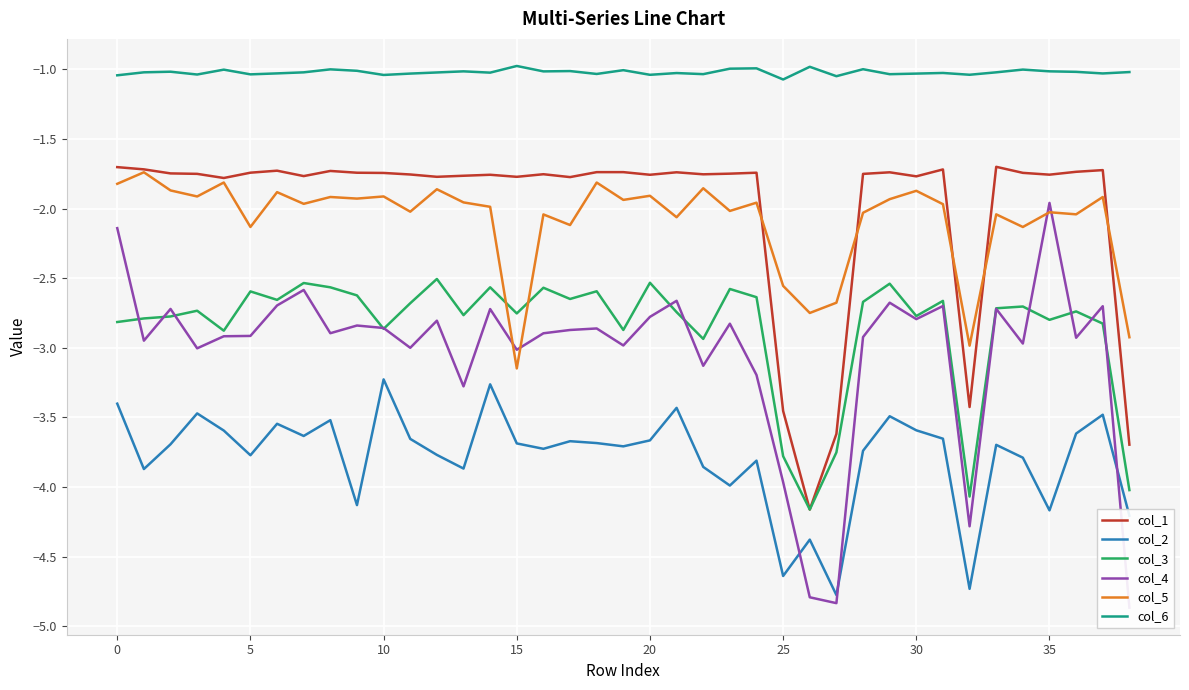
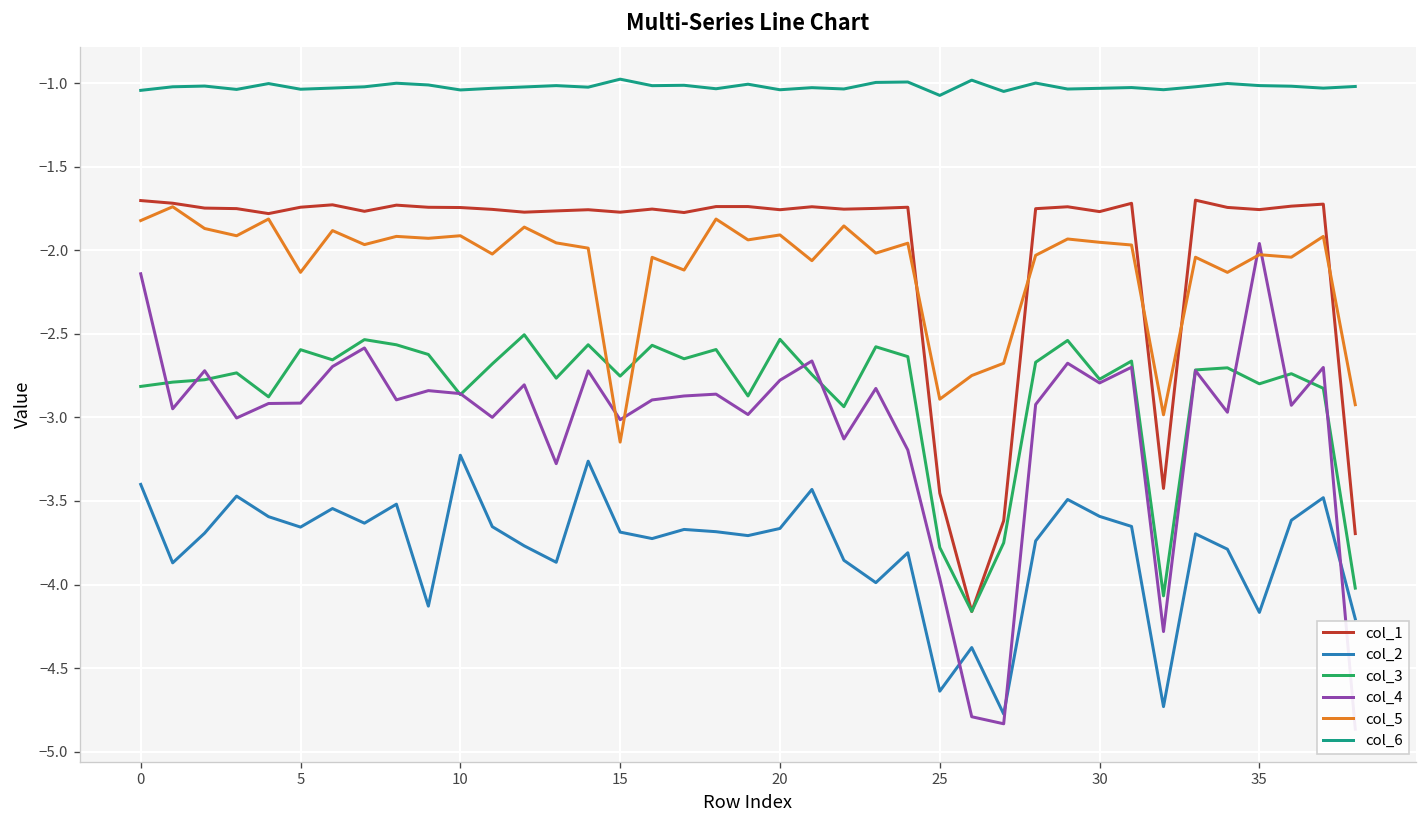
  {
    "col_1": {
      "0": -1.70,
      "5": -1.74,
      "10": -1.74,
      "15": -1.77,
      "20": -1.76,
      "25": -3.45,
      "30": -1.77,
      "35": -1.76
    },
    "col_2": {
      "0": -3.40,
-     "5": -3.77,
+     "5": -3.66,
      "10": -3.23,
      "15": -3.69,
      "20": -3.66,
      "25": -4.64,
      "30": -3.59,
      "35": -4.17
    },
    "col_4": {
      "0": -2.14,
      "5": -2.91,
      "15": -3.01,
      "20": -2.78,
      "25": -3.96,
      "30": -2.79,
      "35": -1.96
    },
    "col_5": {
      "0": -1.82,
      "5": -2.13,
      "10": -1.91,
      "15": -3.15,
      "20": -1.91,
-     "25": -2.56,
-     "30": -1.87,
+     "25": -2.89,
+     "30": -1.95,
      "35": -2.03
    }
  }
